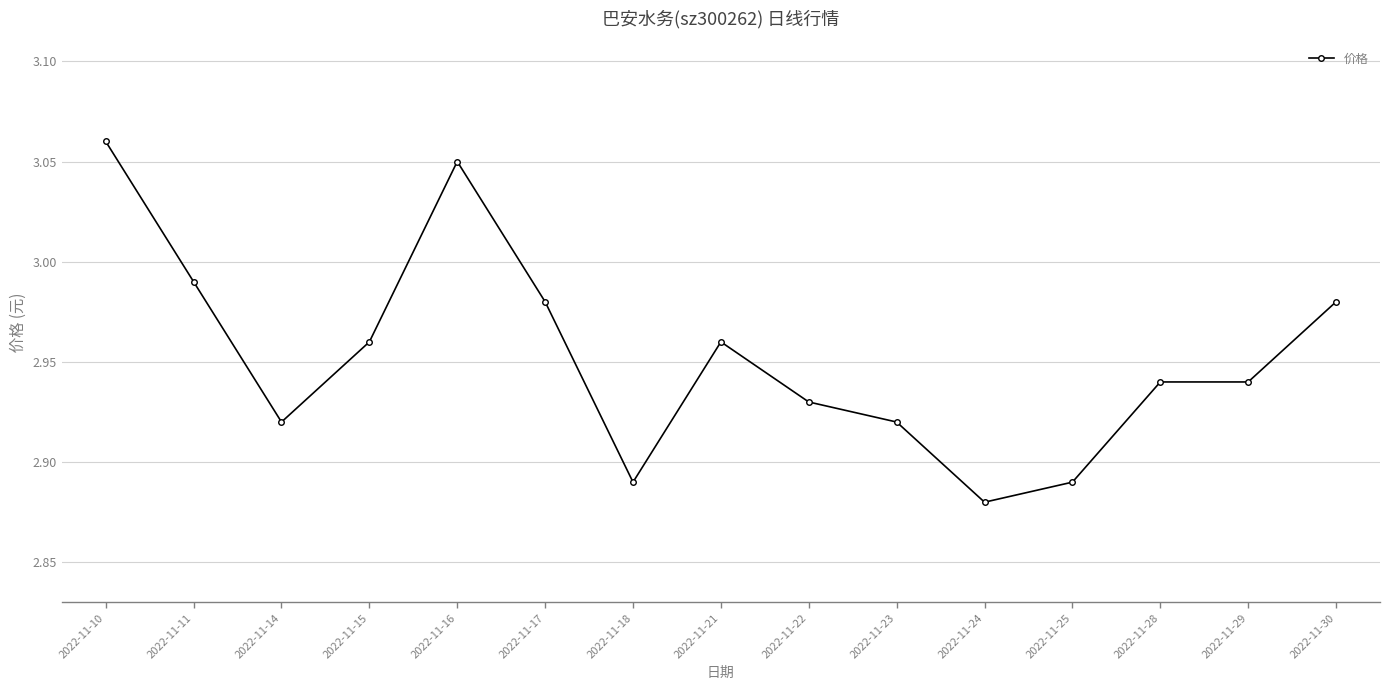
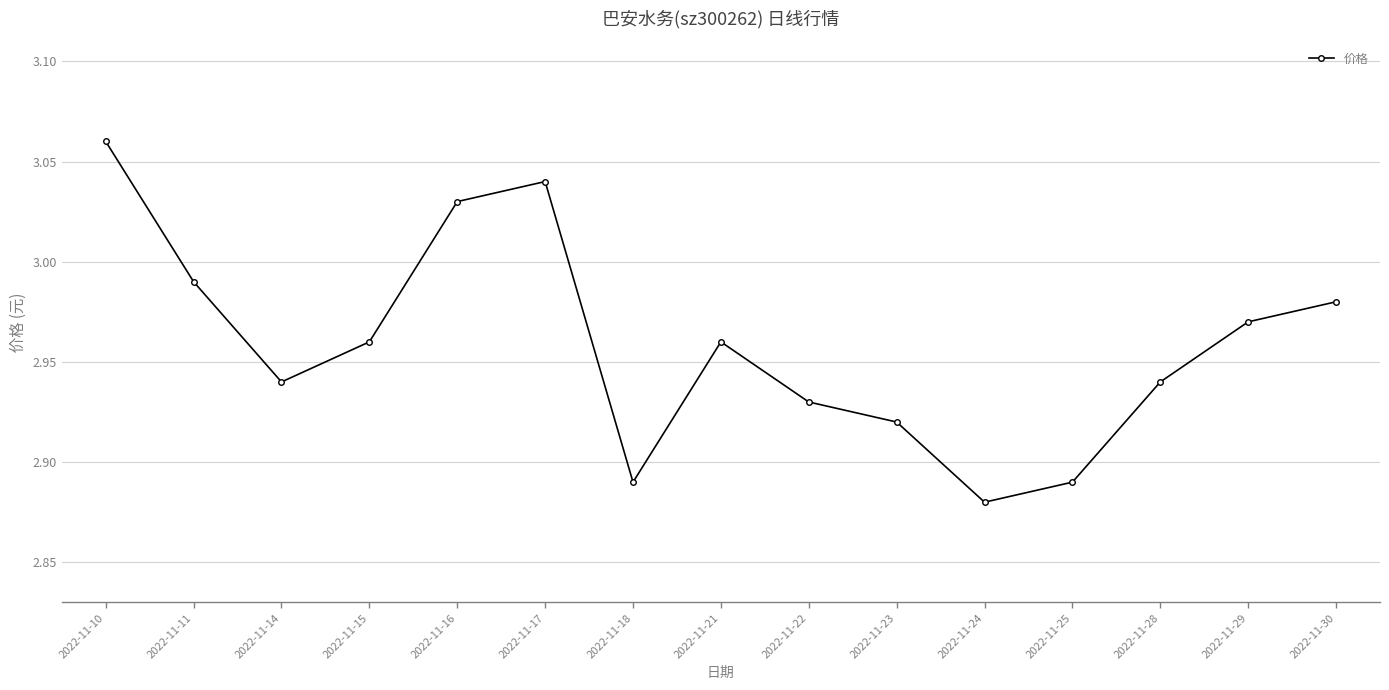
  {
    "2022-11-10": 3.06,
    "2022-11-11": 2.99,
-   "2022-11-14": 2.92,
+   "2022-11-14": 2.94,
    "2022-11-15": 2.96,
-   "2022-11-16": 3.05,
-   "2022-11-17": 2.98,
+   "2022-11-16": 3.03,
+   "2022-11-17": 3.04,
    "2022-11-18": 2.89,
    "2022-11-21": 2.96,
    "2022-11-22": 2.93,
    "2022-11-23": 2.92,
    "2022-11-24": 2.88,
    "2022-11-25": 2.89,
    "2022-11-28": 2.94,
-   "2022-11-29": 2.94,
+   "2022-11-29": 2.97,
    "2022-11-30": 2.98
  }
